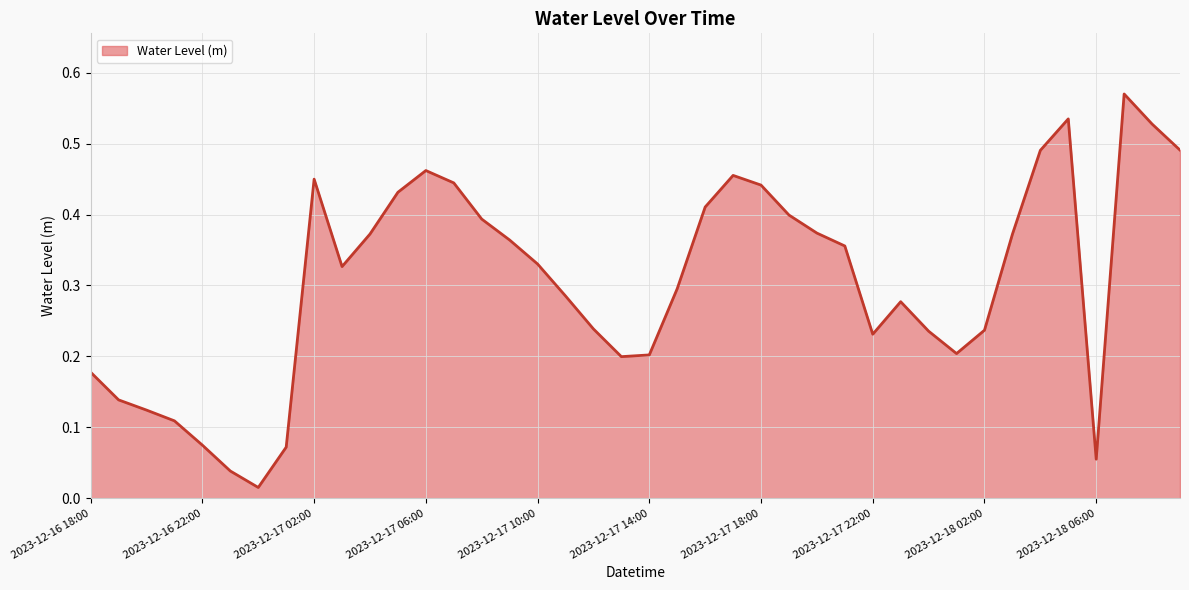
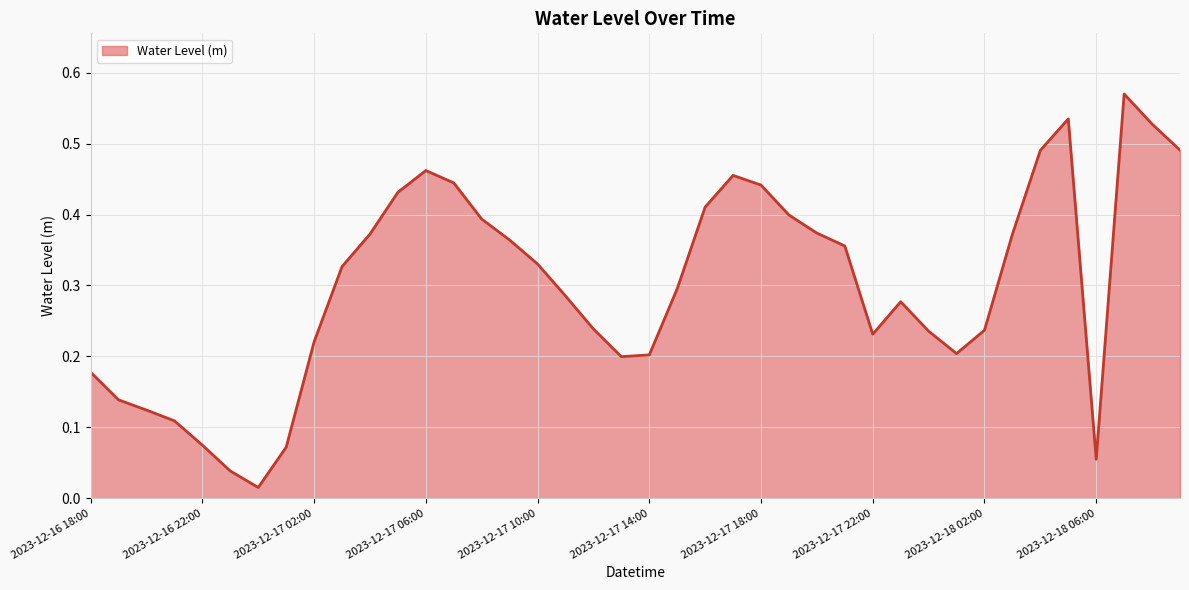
  {
    "2023-12-16 18:00": 0.18,
    "2023-12-16 22:00": 0.07,
-   "2023-12-17 02:00": 0.45,
+   "2023-12-17 02:00": 0.22,
    "2023-12-17 06:00": 0.46,
    "2023-12-17 10:00": 0.33,
    "2023-12-17 14:00": 0.20,
    "2023-12-17 18:00": 0.44,
    "2023-12-17 22:00": 0.23,
    "2023-12-18 02:00": 0.24,
    "2023-12-18 06:00": 0.06
  }
